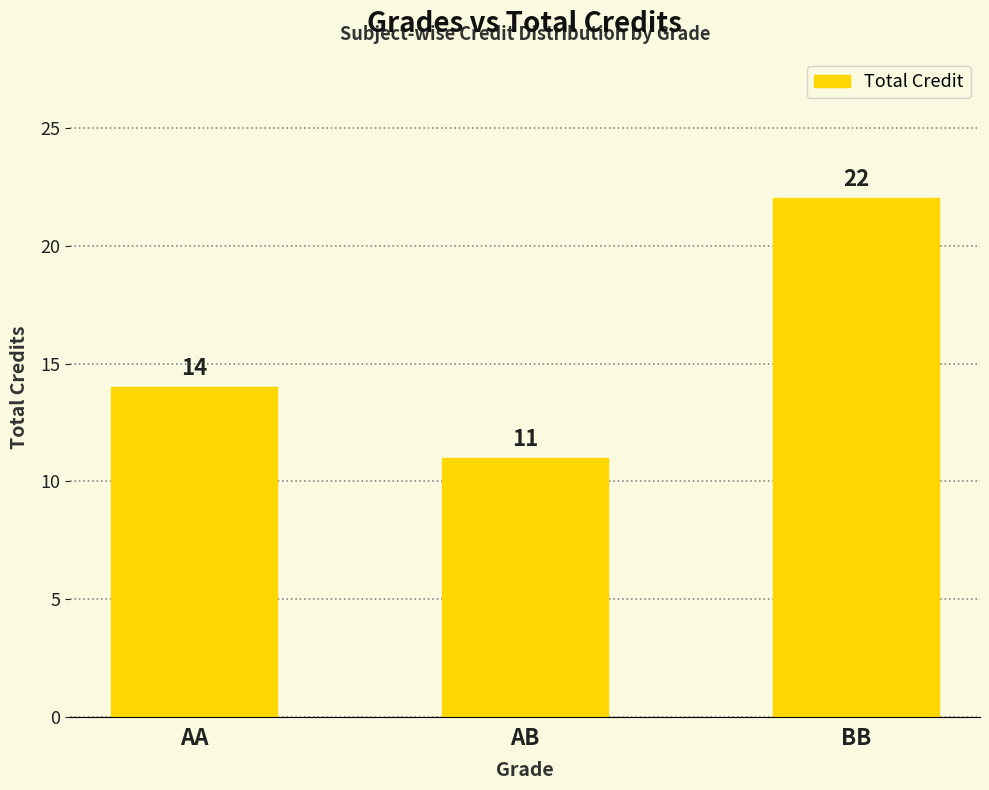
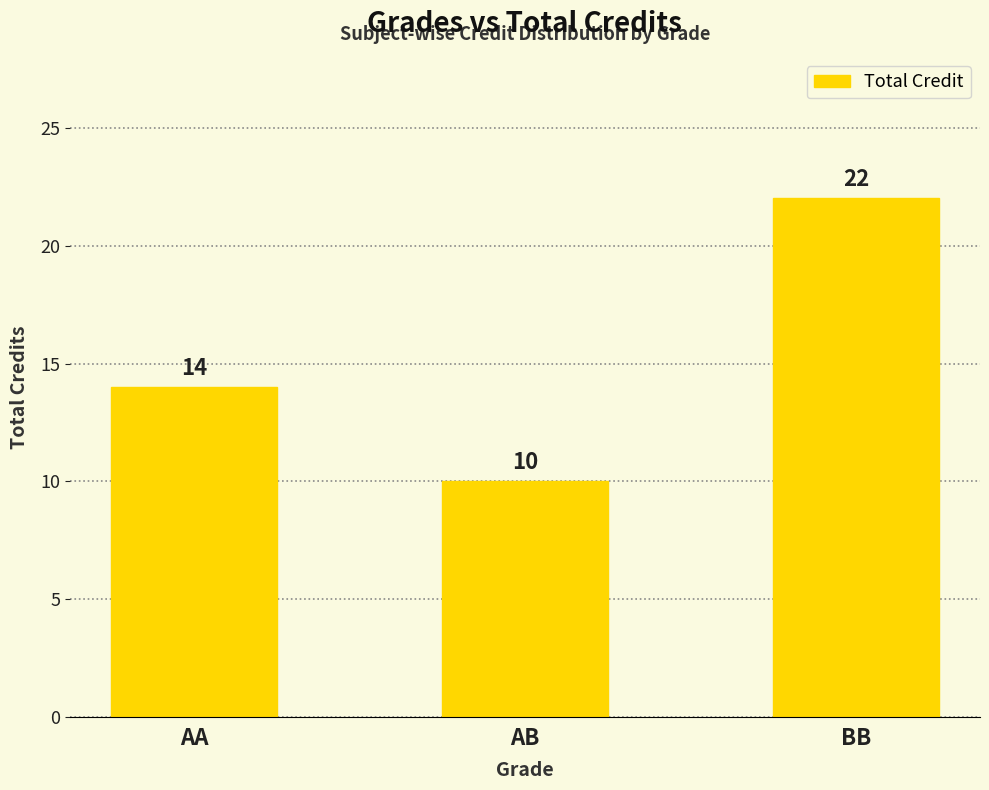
  {
    "AA": 14,
-   "AB": 11,
+   "AB": 10,
    "BB": 22
  }
